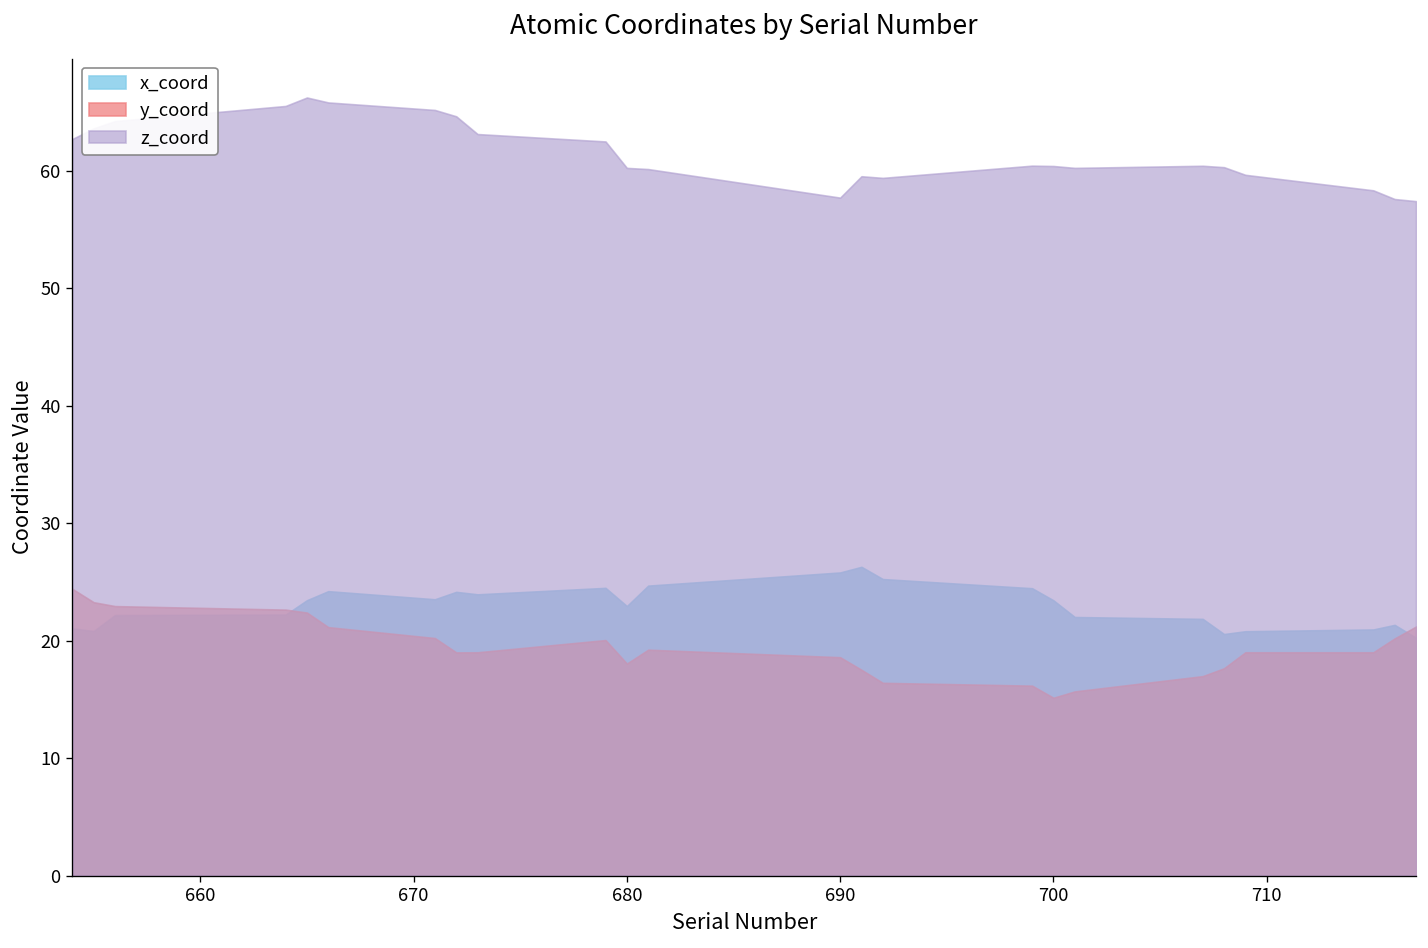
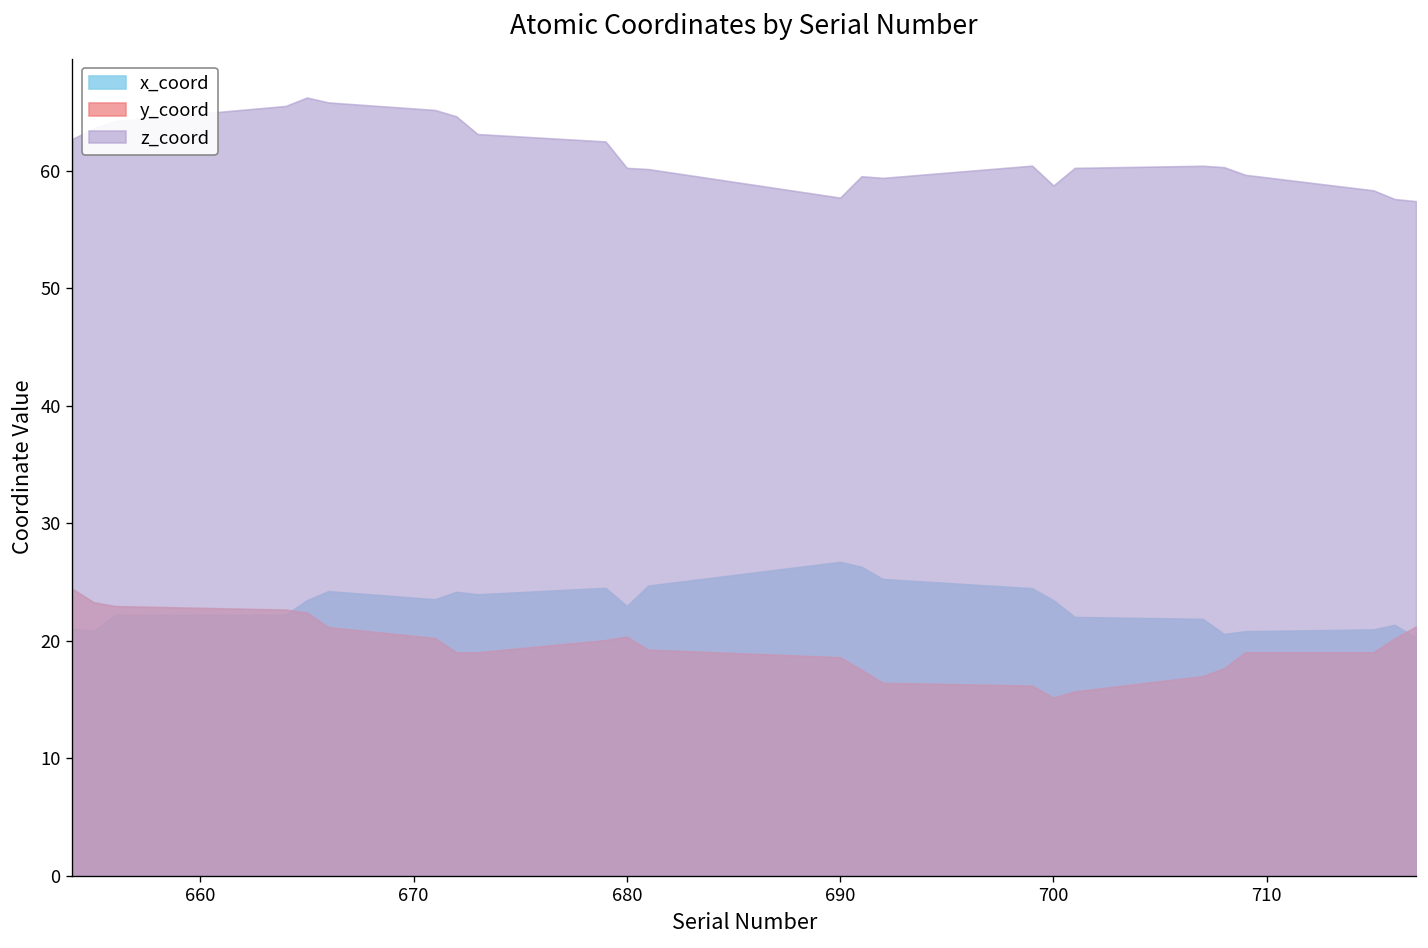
  {
    "x_coord": {
      "680": 23,
-     "690": 26,
+     "690": 27,
      "700": 23
    },
    "y_coord": {
-     "680": 18,
+     "680": 20,
      "690": 19,
      "700": 15
    },
    "z_coord": {
      "680": 60,
      "690": 58,
-     "700": 60
+     "700": 59
    }
  }
